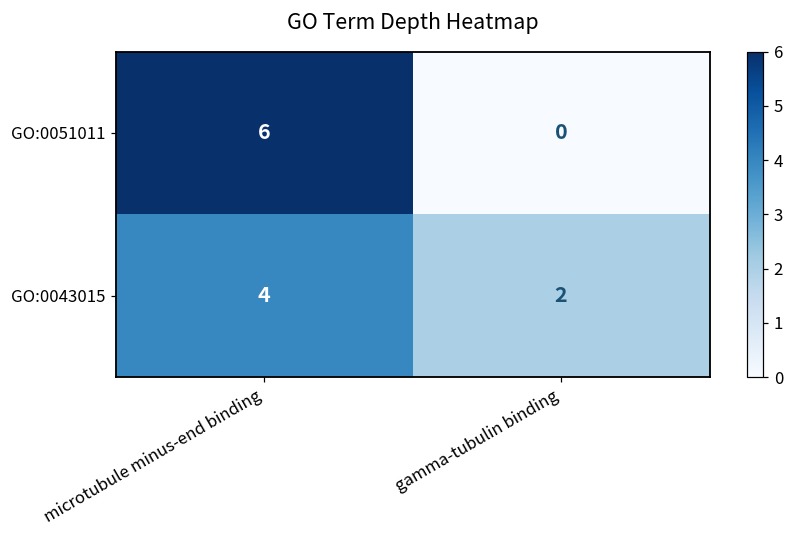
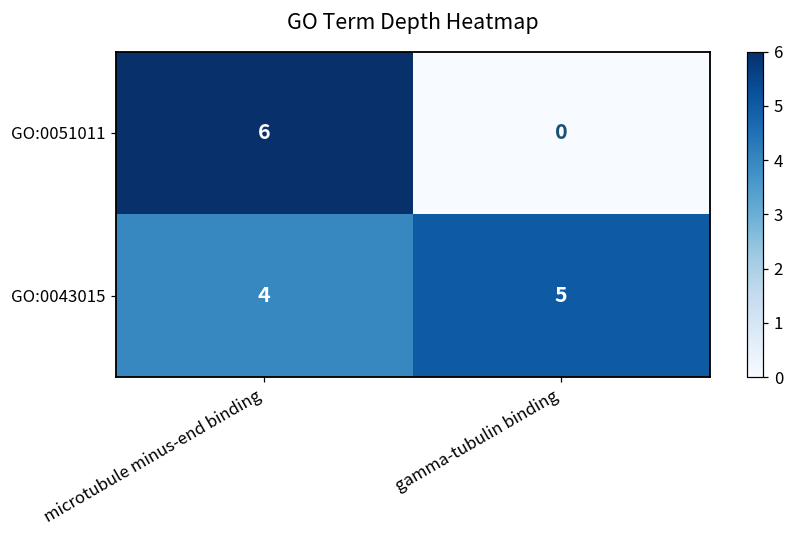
  {
    "GO:0051011": {
      "microtubule minus-end binding": 6,
      "gamma-tubulin binding": 0
    },
    "GO:0043015": {
      "microtubule minus-end binding": 4,
-     "gamma-tubulin binding": 2
+     "gamma-tubulin binding": 5
    }
  }
